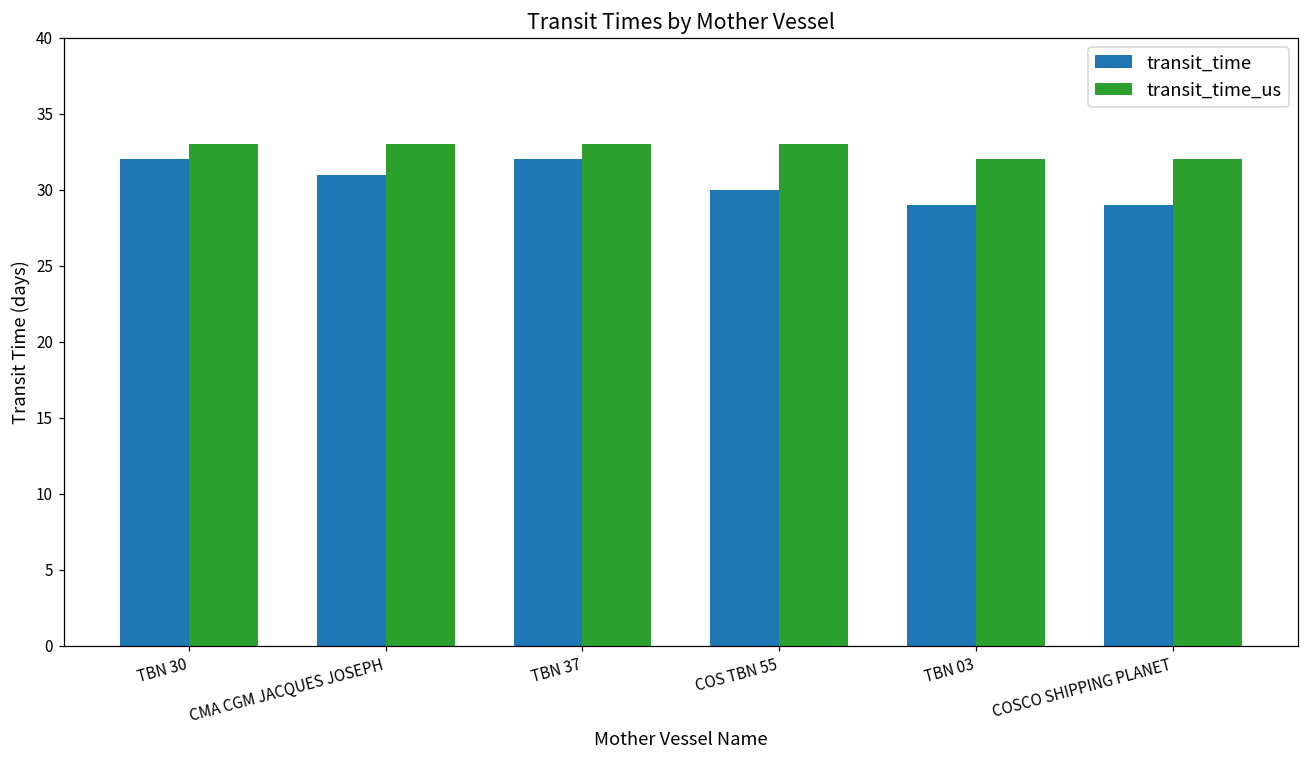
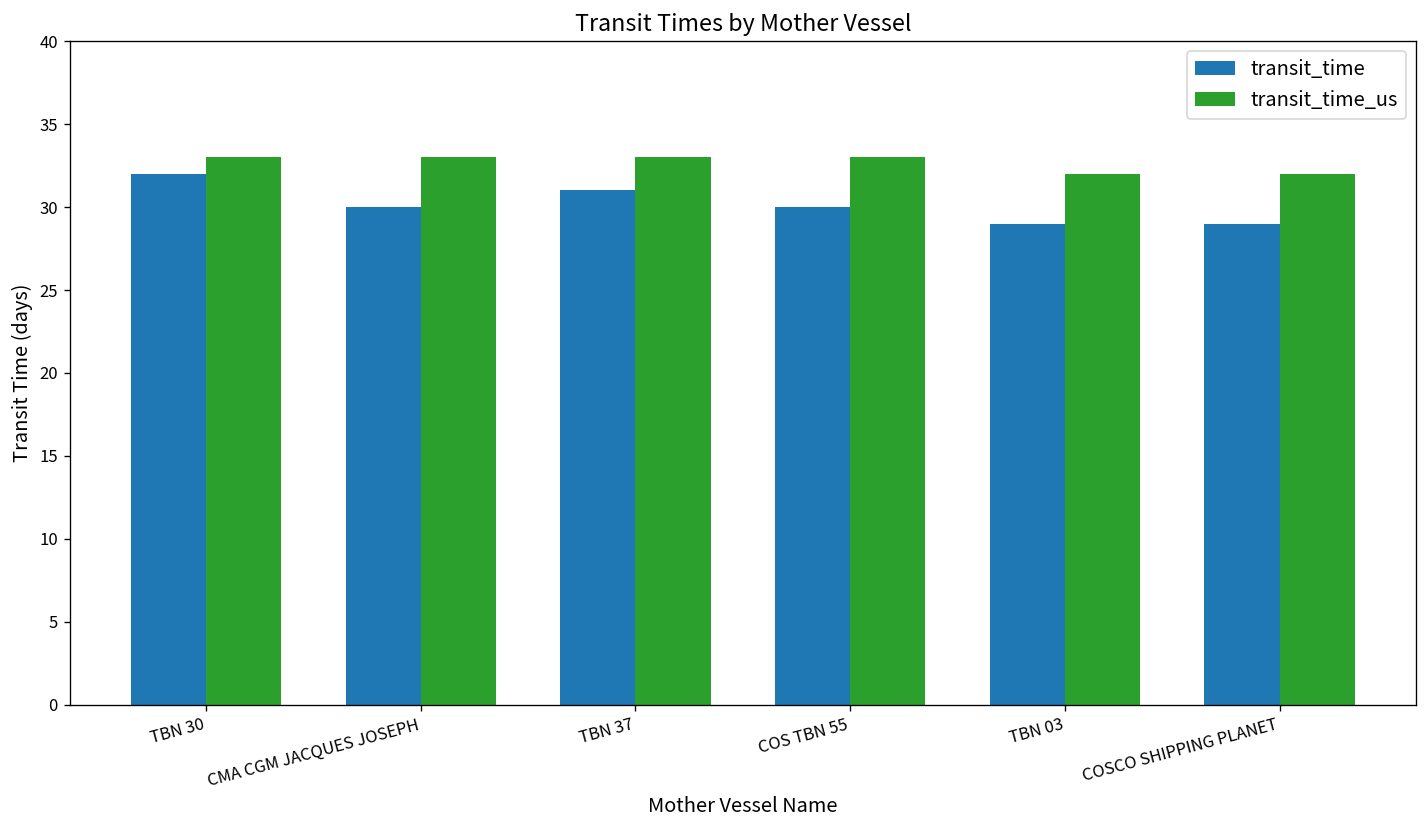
  {
    "transit_time": {
      "TBN 30": 32,
-     "CMA CGM JACQUES JOSEPH": 31,
-     "TBN 37": 32,
+     "CMA CGM JACQUES JOSEPH": 30,
+     "TBN 37": 31,
      "COS TBN 55": 30,
      "TBN 03": 29,
      "COSCO SHIPPING PLANET": 29
    },
    "transit_time_us": {
      "TBN 30": 33,
      "CMA CGM JACQUES JOSEPH": 33,
      "TBN 37": 33,
      "COS TBN 55": 33,
      "TBN 03": 32,
      "COSCO SHIPPING PLANET": 32
    }
  }
